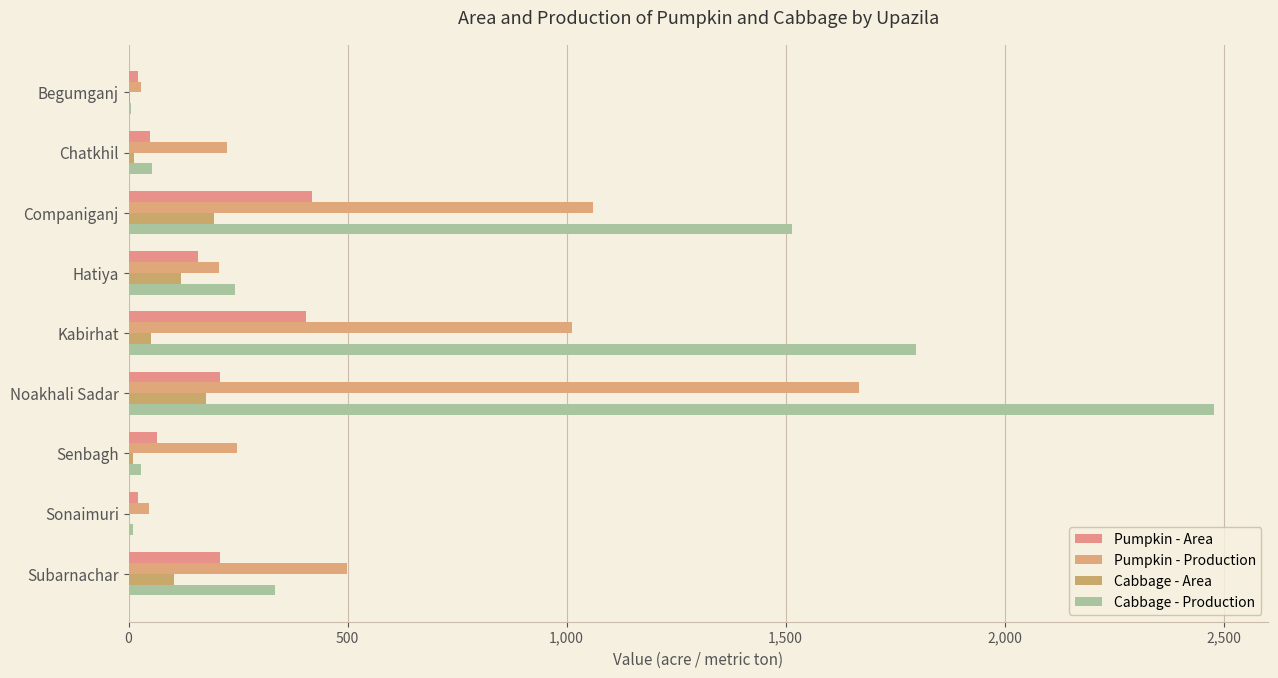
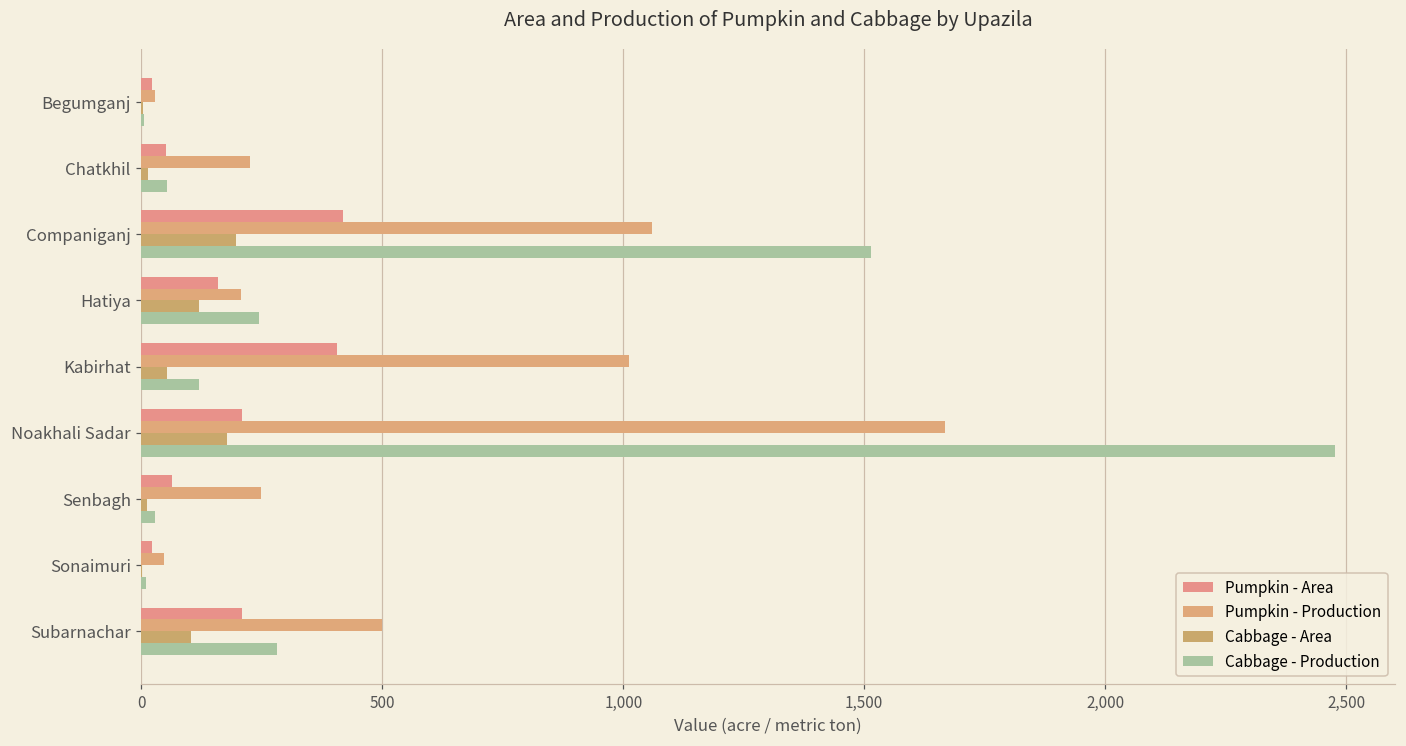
  {
    "Cabbage - Production": {
      "Begumganj": "10",
      "Chatkhil": "50",
      "Companiganj": "1,510",
      "Hatiya": "240",
-     "Kabirhat": "1,800",
+     "Kabirhat": "120",
      "Noakhali Sadar": "2,480",
      "Senbagh": "30",
      "Sonaimuri": "10",
-     "Subarnachar": "330"
+     "Subarnachar": "280"
    }
  }
